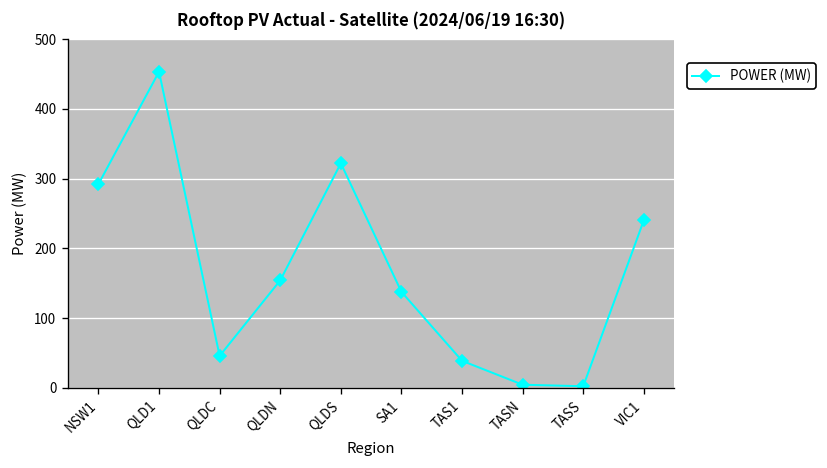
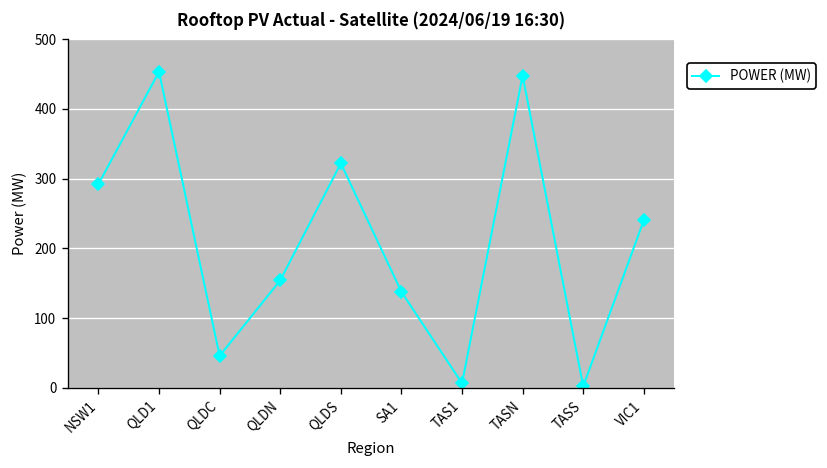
  {
    "NSW1": 290,
    "QLD1": 450,
    "QLDC": 50,
    "QLDN": 150,
    "QLDS": 320,
    "SA1": 140,
-   "TAS1": 40,
-   "TASN": 0,
+   "TAS1": 10,
+   "TASN": 450,
    "TASS": 0,
    "VIC1": 240
  }
